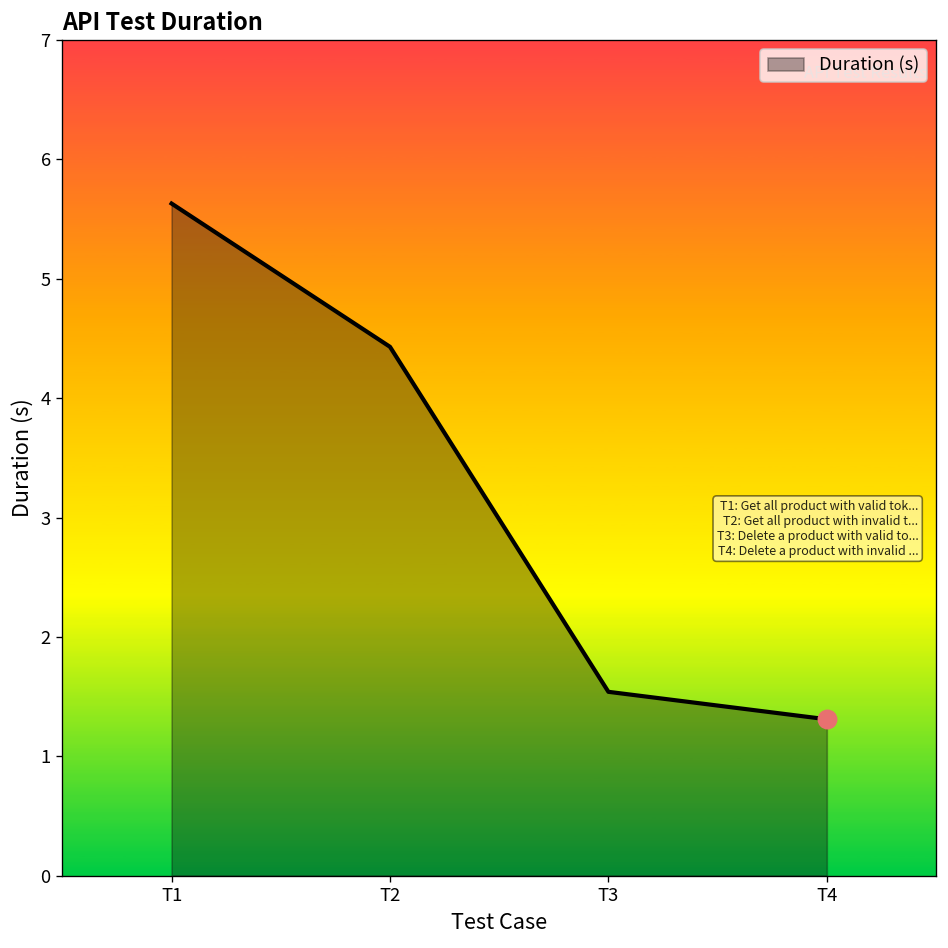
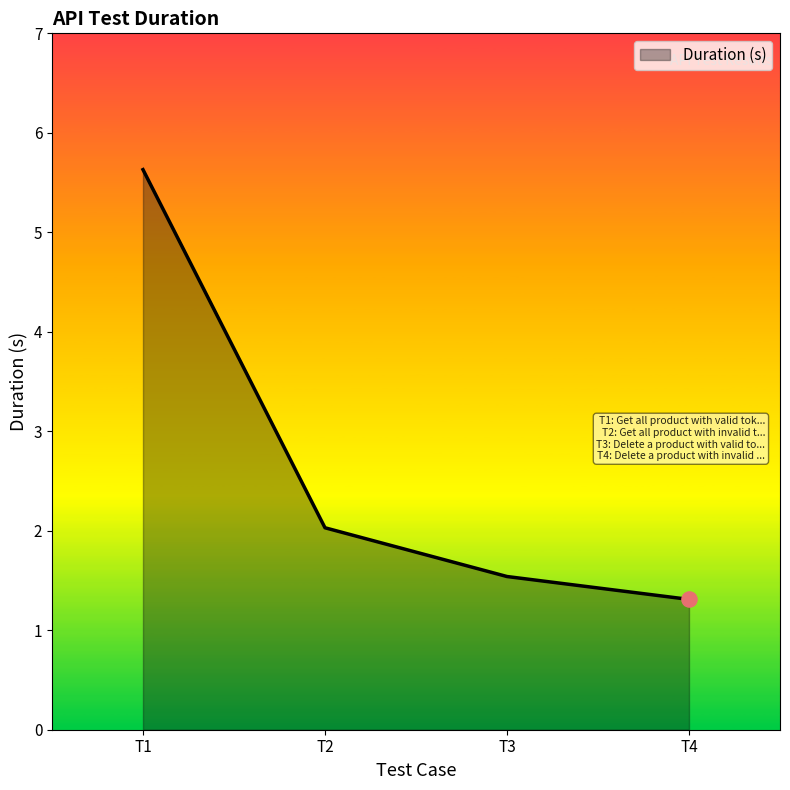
  {
    "Duration (s)": {
      "T1": 5.6,
-     "T2": 4.4,
+     "T2": 2.0,
      "T3": 1.5
    }
  }
